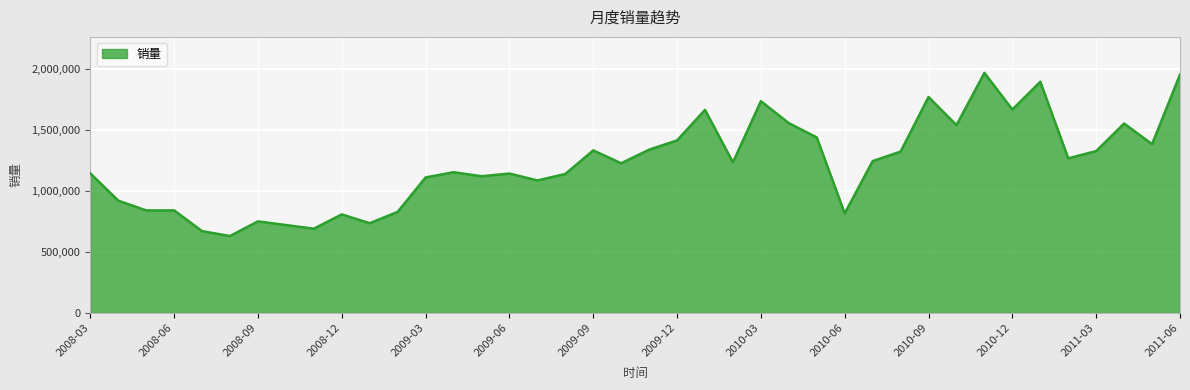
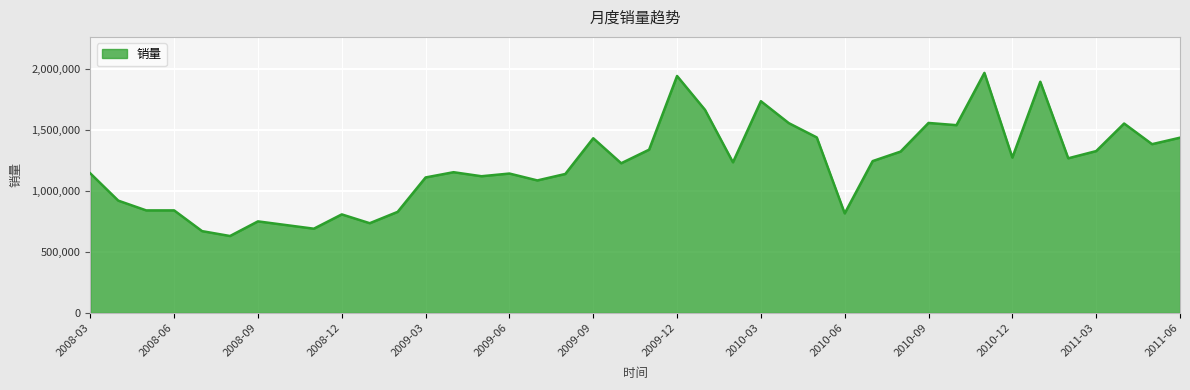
  {
    "2008-03": "1,140,000",
    "2008-06": "840,000",
    "2008-09": "750,000",
    "2008-12": "810,000",
    "2009-03": "1,110,000",
    "2009-06": "1,140,000",
-   "2009-09": "1,330,000",
-   "2009-12": "1,410,000",
+   "2009-09": "1,430,000",
+   "2009-12": "1,940,000",
    "2010-03": "1,740,000",
    "2010-06": "820,000",
-   "2010-09": "1,770,000",
-   "2010-12": "1,670,000",
+   "2010-09": "1,560,000",
+   "2010-12": "1,270,000",
    "2011-03": "1,330,000",
-   "2011-06": "1,950,000"
+   "2011-06": "1,440,000"
  }
